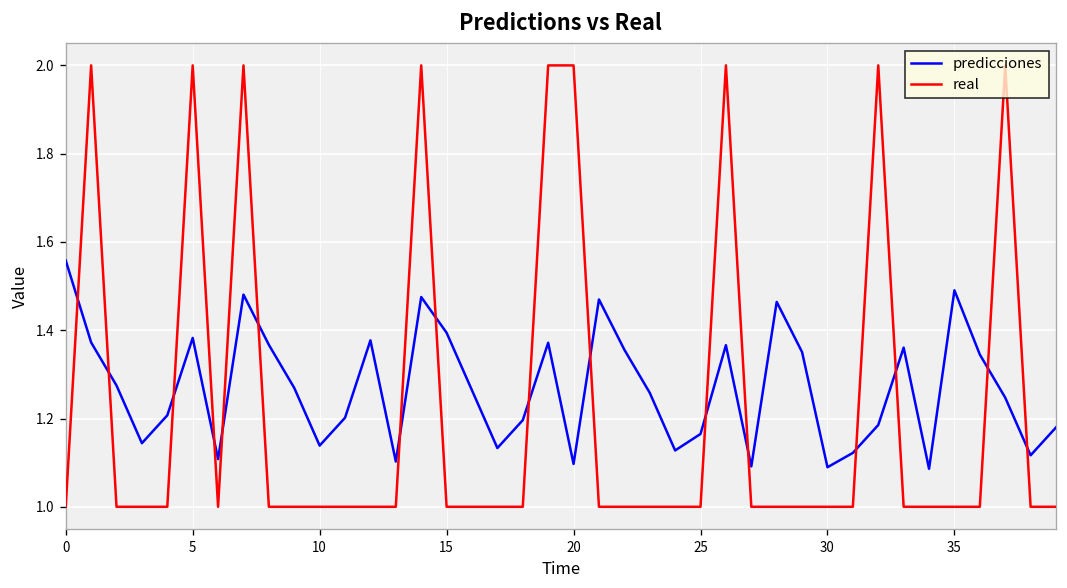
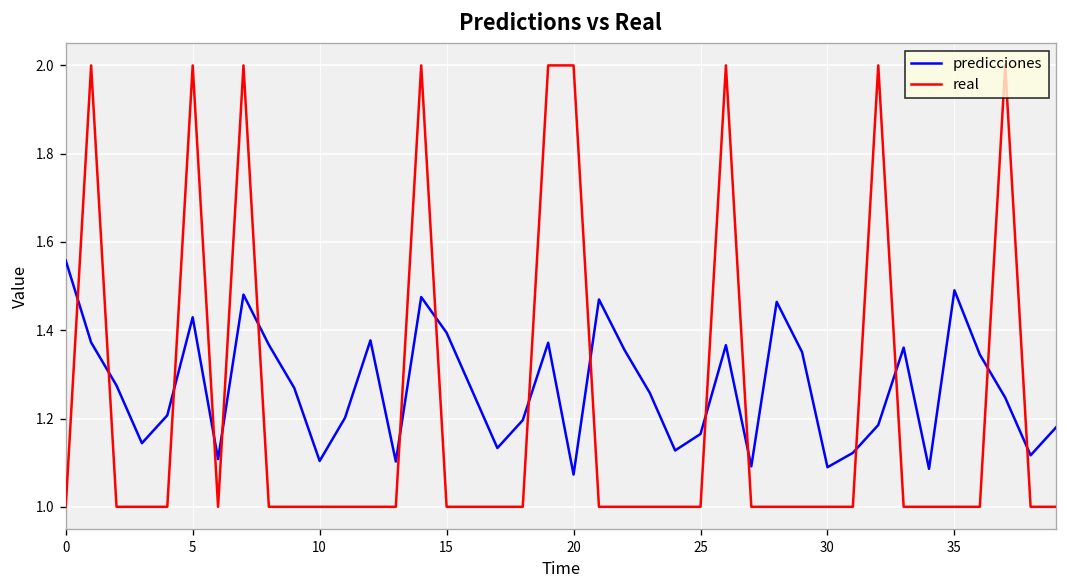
  {
    "predicciones": {
      "0": 1.56,
-     "5": 1.38,
-     "10": 1.14,
+     "5": 1.43,
+     "10": 1.10,
      "15": 1.39,
-     "20": 1.10,
+     "20": 1.07,
      "25": 1.17,
      "30": 1.09,
      "35": 1.49
    },
    "real": {
      "0": 1.00,
      "5": 2.00,
      "10": 1.00,
      "15": 1.00,
      "20": 2.00,
      "25": 1.00,
      "30": 1.00,
      "35": 1.00
    }
  }
